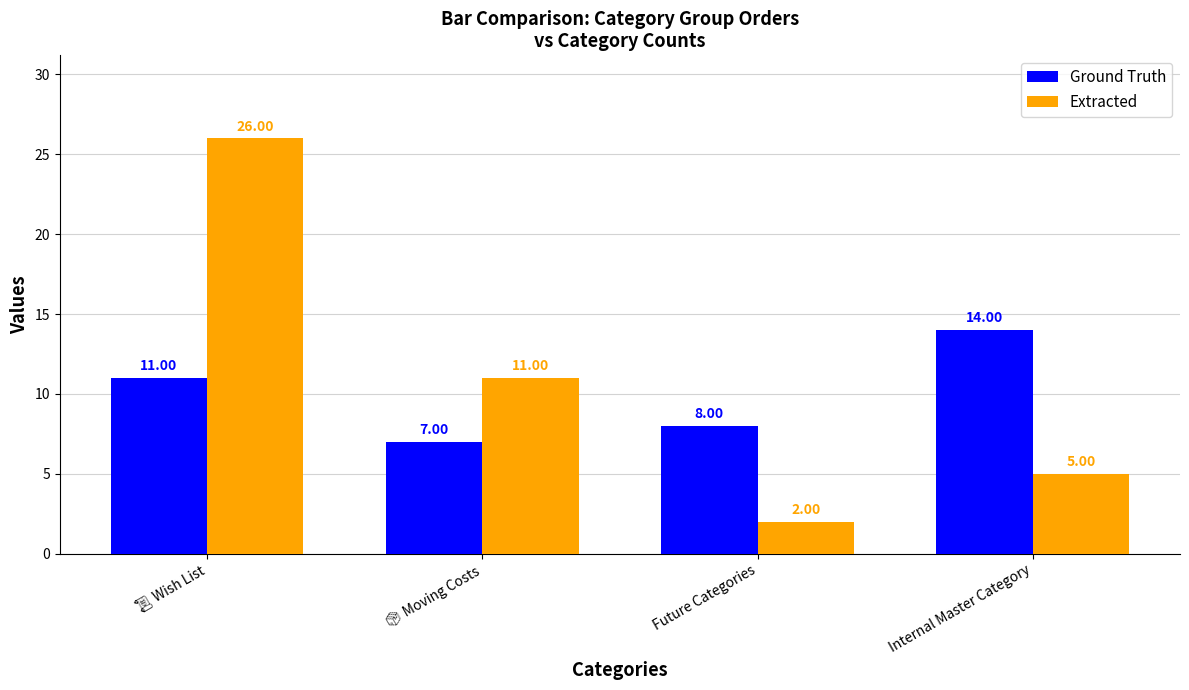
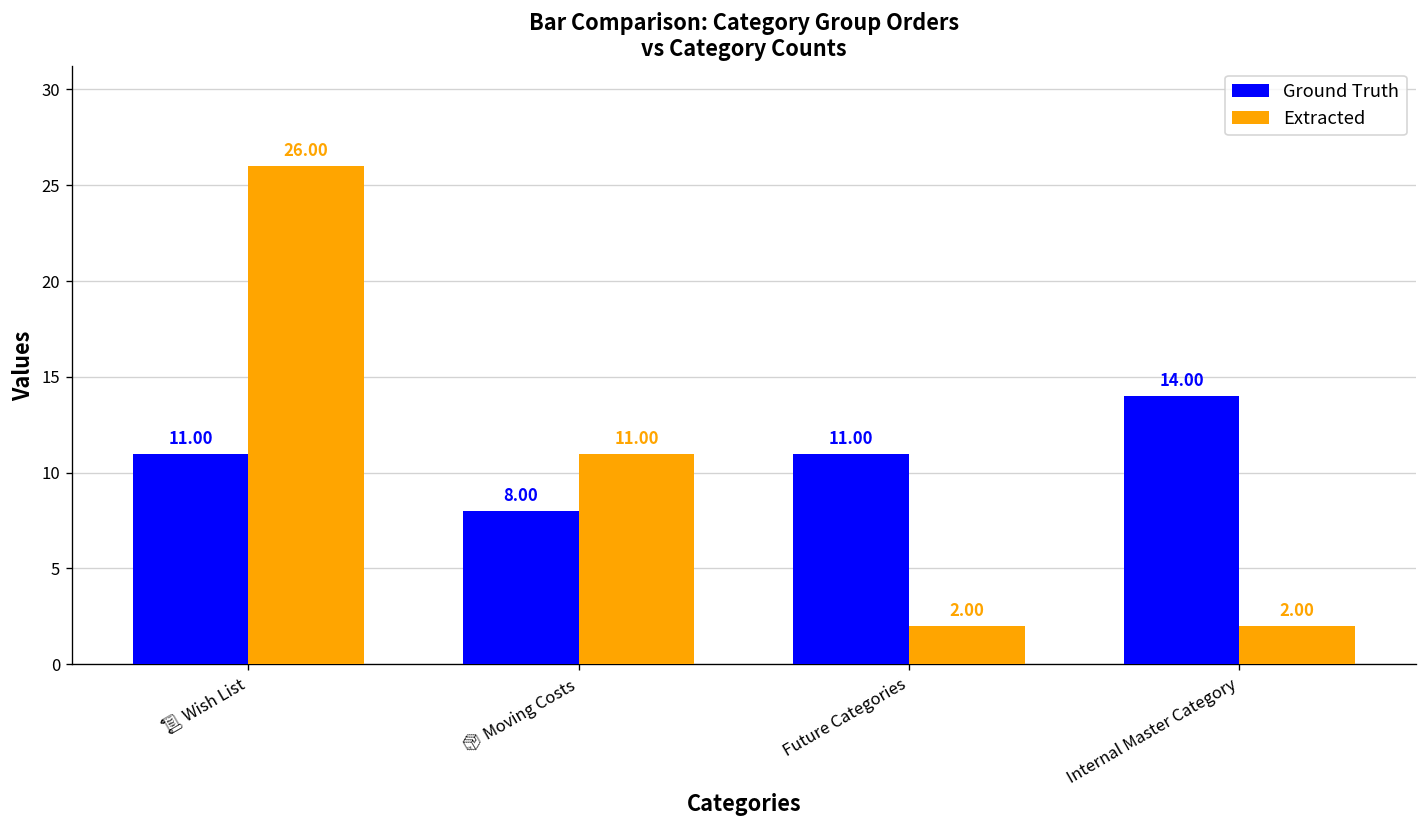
  {
    "Ground Truth": {
      "📜 Wish List": 11.00,
-     "📦 Moving Costs": 7.00,
-     "Future Categories": 8.00,
+     "📦 Moving Costs": 8.00,
+     "Future Categories": 11.00,
      "Internal Master Category": 14.00
    },
    "Extracted": {
      "📜 Wish List": 26.00,
      "📦 Moving Costs": 11.00,
      "Future Categories": 2.00,
-     "Internal Master Category": 5.00
+     "Internal Master Category": 2.00
    }
  }
